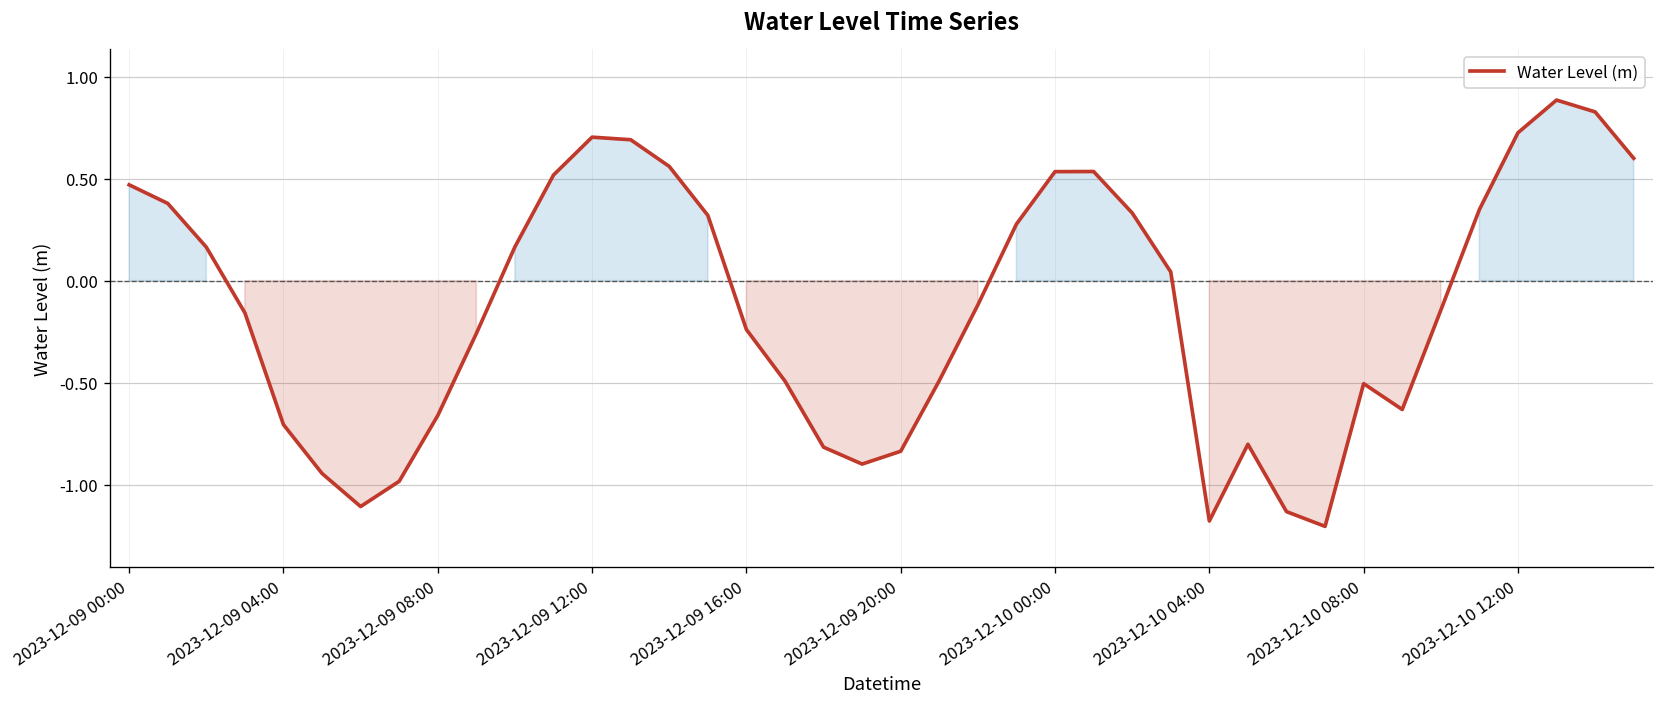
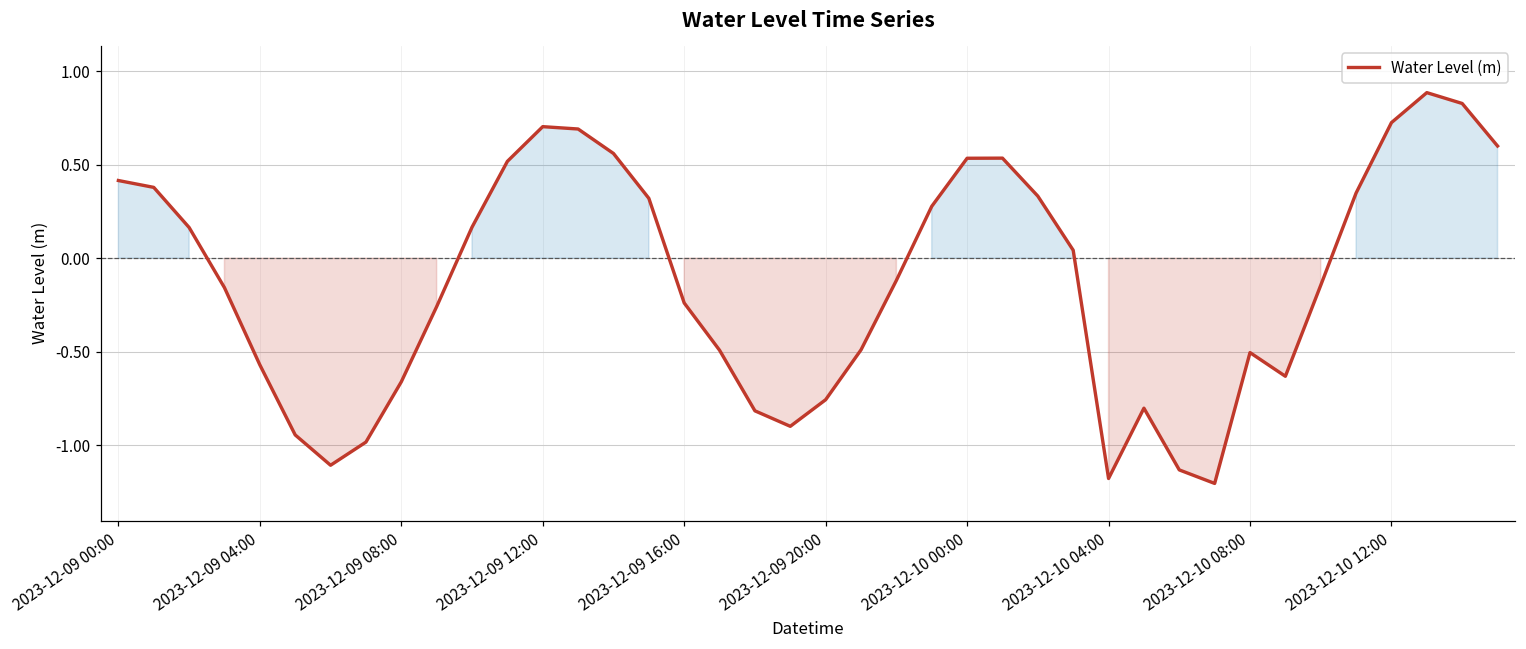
  {
-   "2023-12-09 00:00": 0.47,
-   "2023-12-09 04:00": -0.70,
+   "2023-12-09 00:00": 0.42,
+   "2023-12-09 04:00": -0.57,
    "2023-12-09 08:00": -0.66,
    "2023-12-09 12:00": 0.70,
    "2023-12-09 16:00": -0.24,
-   "2023-12-09 20:00": -0.83,
+   "2023-12-09 20:00": -0.76,
    "2023-12-10 00:00": 0.53,
    "2023-12-10 04:00": -1.18,
    "2023-12-10 08:00": -0.50,
    "2023-12-10 12:00": 0.72
  }
